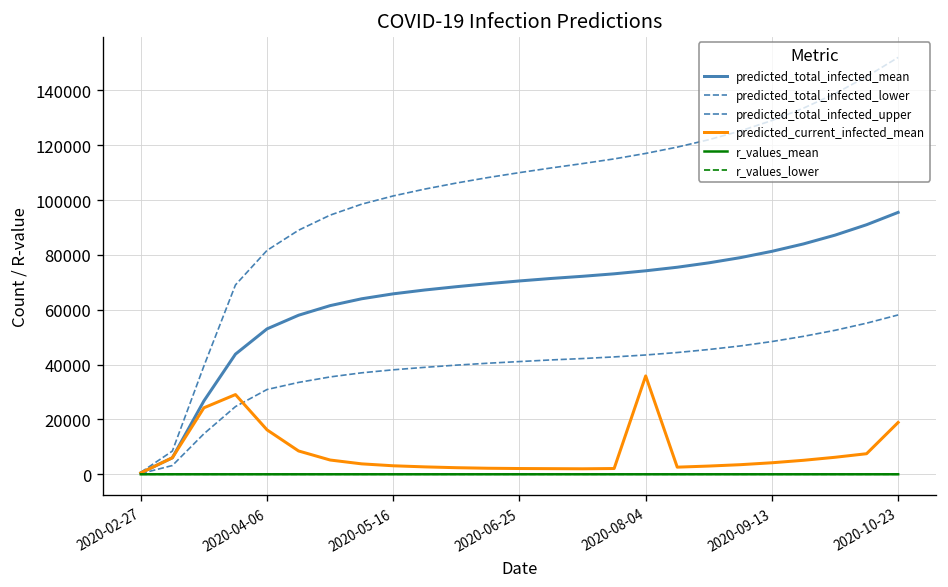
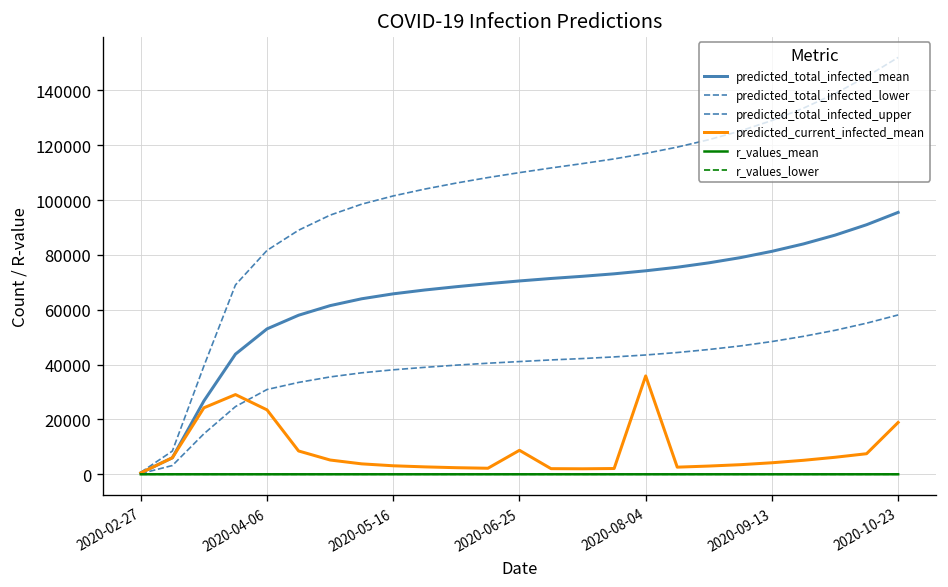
  {
    "predicted_current_infected_mean": {
-     "2020-04-06": 16000,
+     "2020-04-06": 23000,
      "2020-05-16": 3000,
-     "2020-06-25": 2000,
+     "2020-06-25": 9000,
      "2020-08-04": 36000,
      "2020-09-13": 4000,
      "2020-10-23": 19000
    },
    "r_values_lower": {
      "2020-04-06": 0,
      "2020-05-16": 0,
      "2020-06-25": 0,
      "2020-08-04": 0,
      "2020-09-13": 0,
      "2020-10-23": 0
    }
  }
